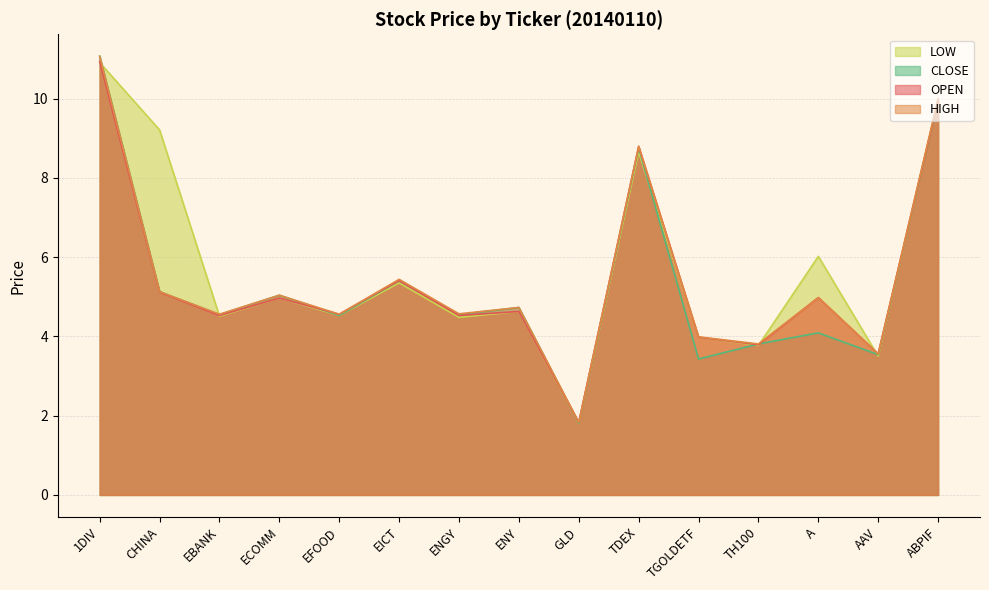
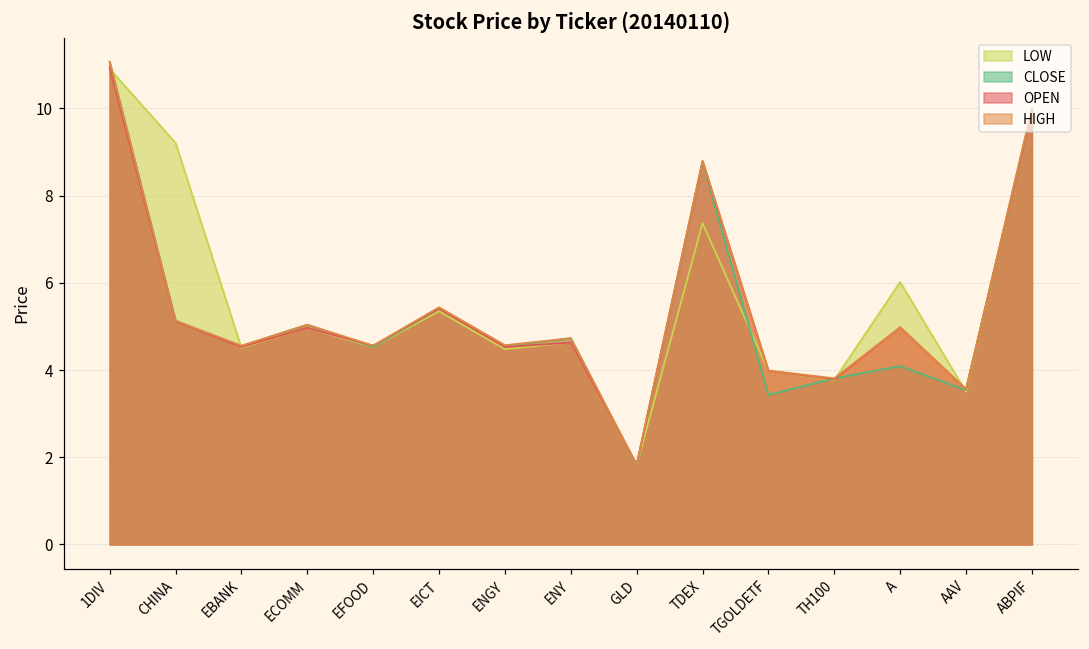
  {
    "LOW": {
      "CHINA": 9.2,
-     "TDEX": 8.7,
+     "TDEX": 7.4,
      "A": 6.0
    },
    "CLOSE": {
      "TGOLDETF": 3.4,
      "A": 4.1
    }
  }
